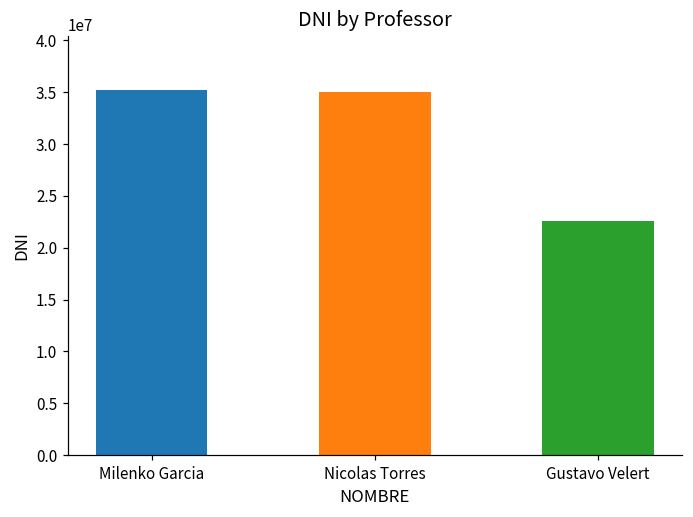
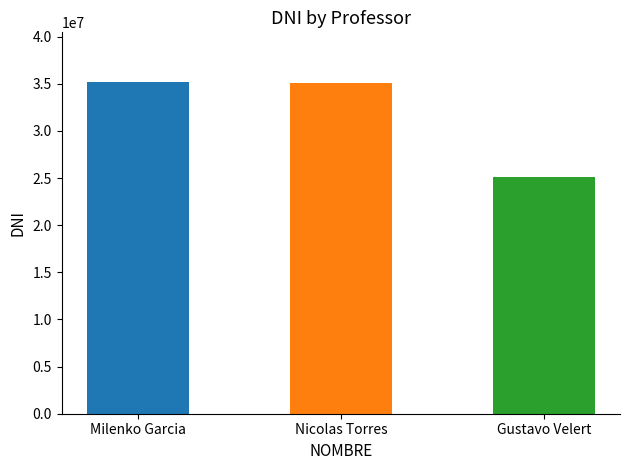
  {
    "Milenko Garcia": 35000000,
    "Nicolas Torres": 35000000,
-   "Gustavo Velert": 23000000
+   "Gustavo Velert": 25000000
  }
